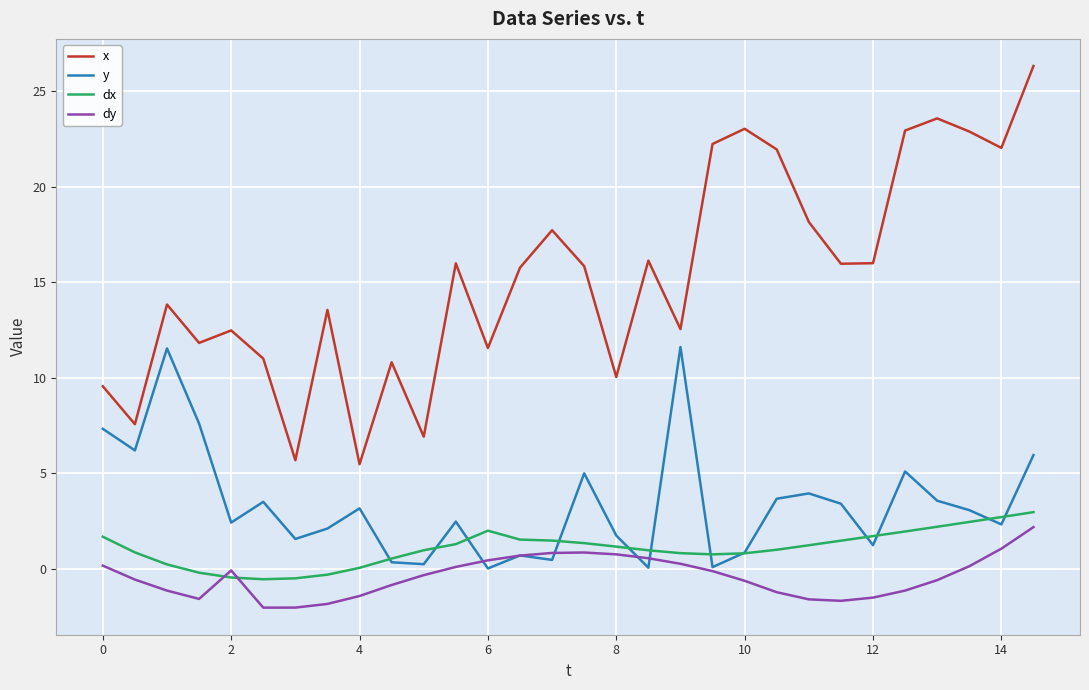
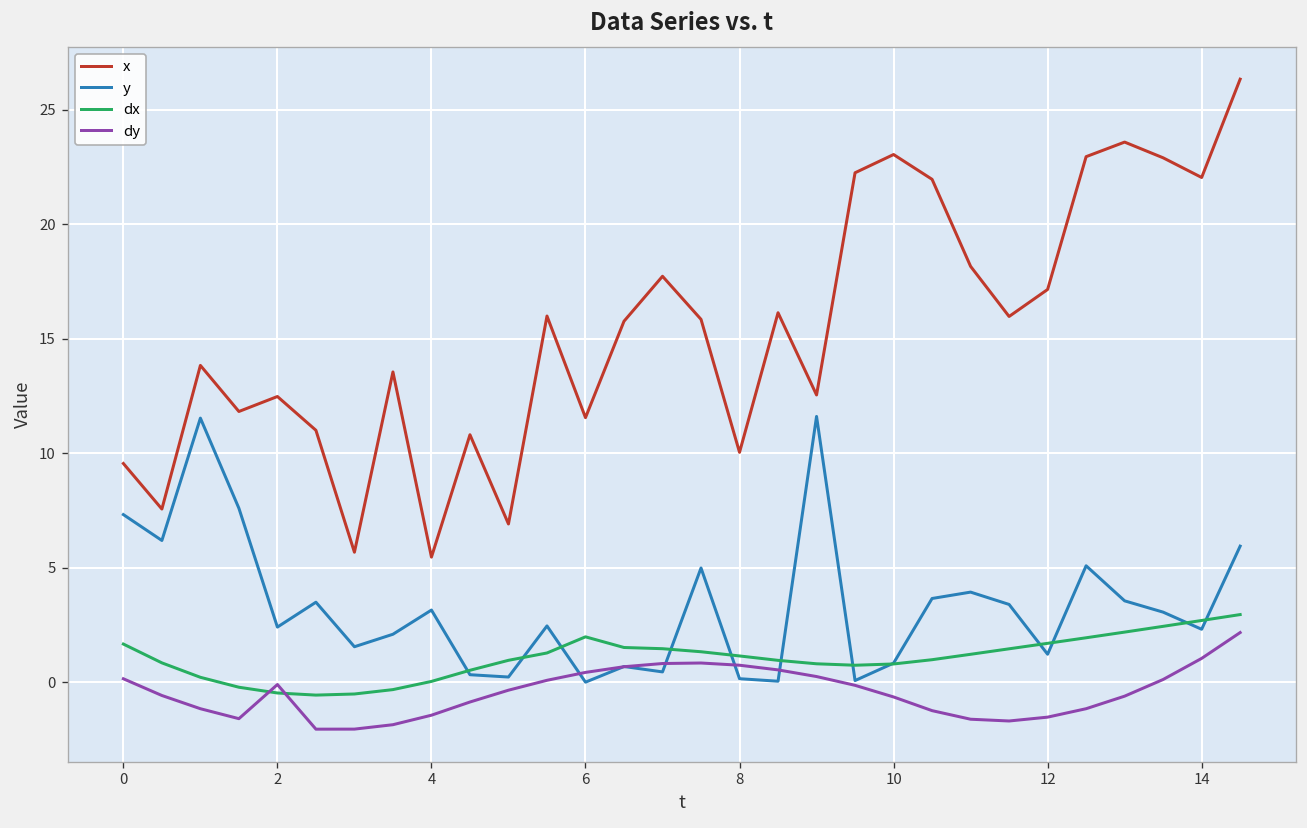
  {
    "x": {
      "0": 9.6,
      "2": 12.5,
      "4": 5.5,
      "6": 11.6,
      "8": 10.0,
      "10": 23.0,
-     "12": 16.0,
+     "12": 17.2,
      "14": 22.0
    },
    "y": {
      "0": 7.3,
      "2": 2.4,
      "4": 3.2,
      "6": 0.0,
-     "8": 1.7,
+     "8": 0.2,
      "12": 1.2,
      "14": 2.3
    },
    "dx": {
      "0": 1.7,
      "2": -0.5,
      "4": 0.0,
      "6": 2.0,
      "8": 1.1,
      "12": 1.7,
      "14": 2.7
    },
    "dy": {
      "0": 0.2,
      "2": -0.1,
      "4": -1.4,
      "6": 0.4,
      "8": 0.7,
      "10": -0.6,
      "12": -1.5,
      "14": 1.0
    }
  }
